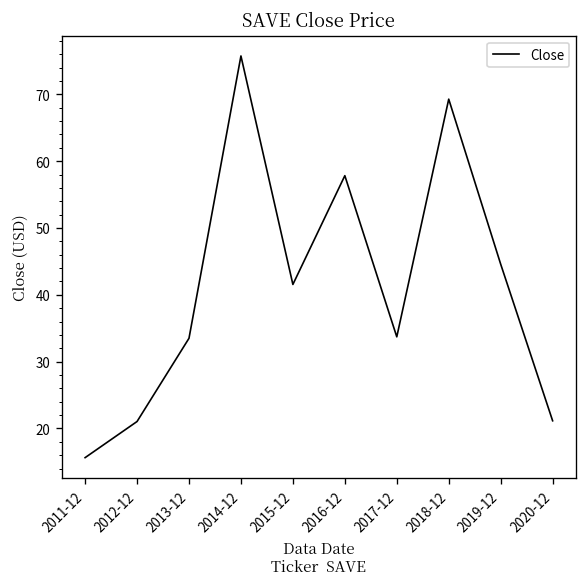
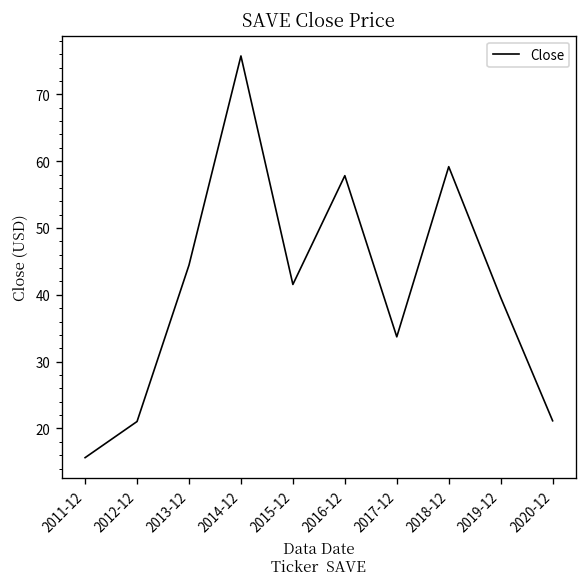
  {
    "2011-12": 16,
    "2012-12": 21,
-   "2013-12": 33,
+   "2013-12": 44,
    "2014-12": 76,
    "2015-12": 42,
    "2016-12": 58,
    "2017-12": 34,
-   "2018-12": 69,
-   "2019-12": 45,
+   "2018-12": 59,
+   "2019-12": 40,
    "2020-12": 21
  }
